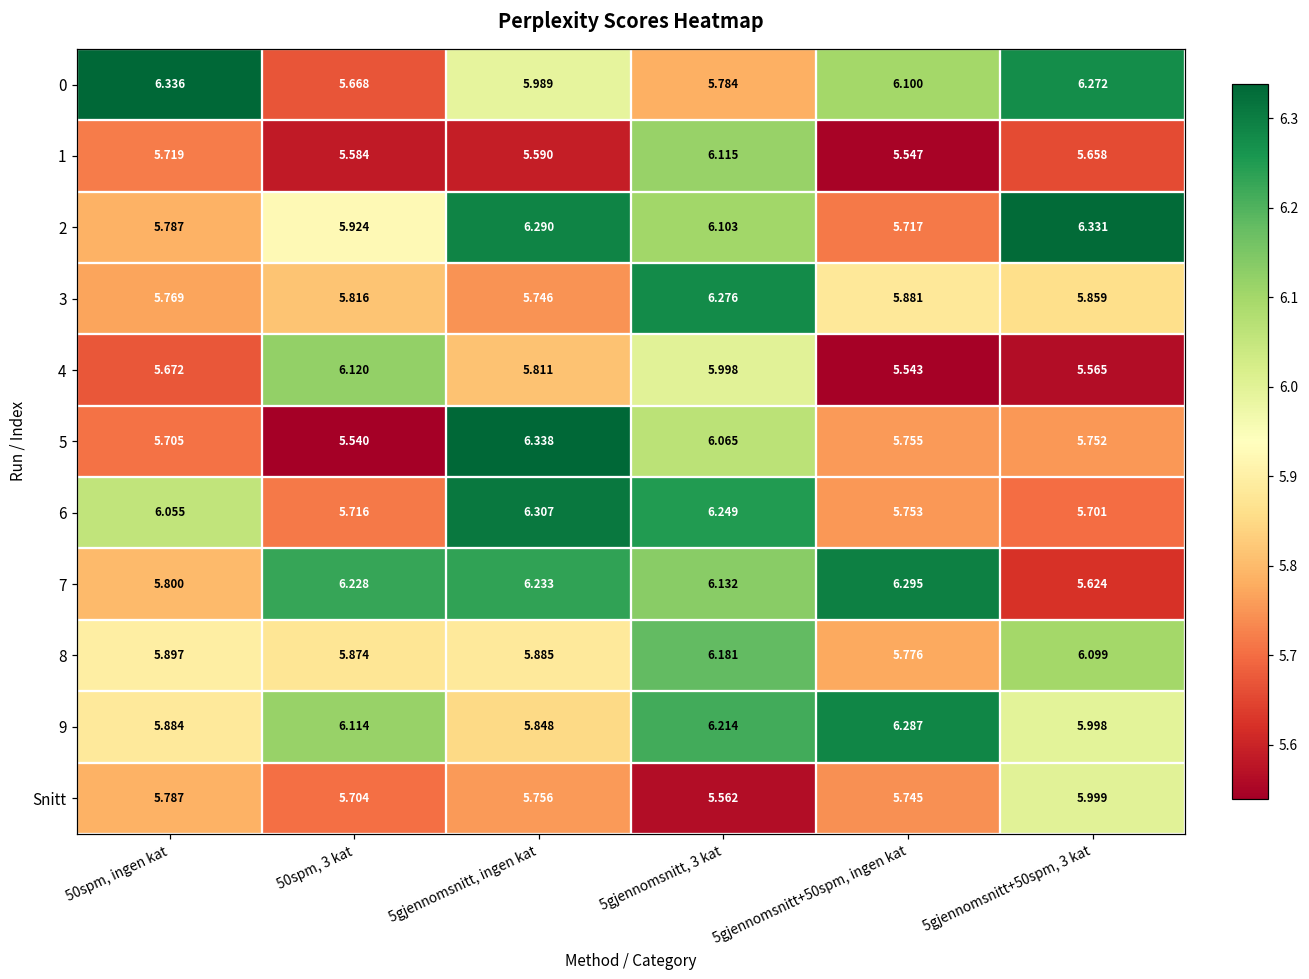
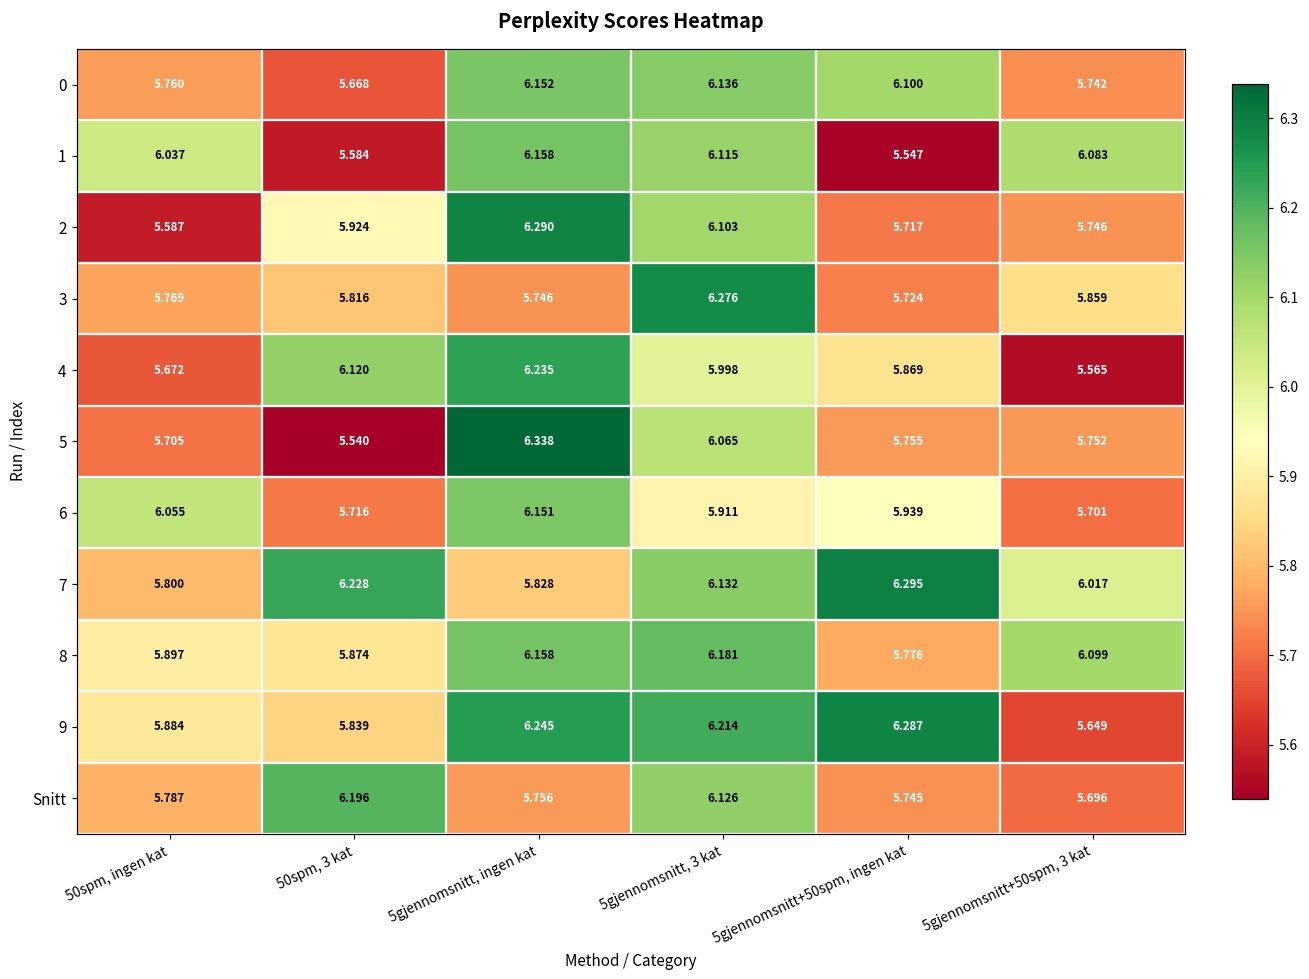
  {
    "0": {
-     "50spm, ingen kat": 6.336,
+     "50spm, ingen kat": 5.760,
      "50spm, 3 kat": 5.668,
-     "5gjennomsnitt, ingen kat": 5.989,
-     "5gjennomsnitt, 3 kat": 5.784,
+     "5gjennomsnitt, ingen kat": 6.152,
+     "5gjennomsnitt, 3 kat": 6.136,
      "5gjennomsnitt+50spm, ingen kat": 6.100,
-     "5gjennomsnitt+50spm, 3 kat": 6.272
+     "5gjennomsnitt+50spm, 3 kat": 5.742
    },
    "1": {
-     "50spm, ingen kat": 5.719,
+     "50spm, ingen kat": 6.037,
      "50spm, 3 kat": 5.584,
-     "5gjennomsnitt, ingen kat": 5.590,
+     "5gjennomsnitt, ingen kat": 6.158,
      "5gjennomsnitt, 3 kat": 6.115,
      "5gjennomsnitt+50spm, ingen kat": 5.547,
-     "5gjennomsnitt+50spm, 3 kat": 5.658
+     "5gjennomsnitt+50spm, 3 kat": 6.083
    },
    "2": {
-     "50spm, ingen kat": 5.787,
+     "50spm, ingen kat": 5.587,
      "50spm, 3 kat": 5.924,
      "5gjennomsnitt, ingen kat": 6.290,
      "5gjennomsnitt, 3 kat": 6.103,
      "5gjennomsnitt+50spm, ingen kat": 5.717,
-     "5gjennomsnitt+50spm, 3 kat": 6.331
+     "5gjennomsnitt+50spm, 3 kat": 5.746
    },
    "3": {
      "50spm, ingen kat": 5.769,
      "50spm, 3 kat": 5.816,
      "5gjennomsnitt, ingen kat": 5.746,
      "5gjennomsnitt, 3 kat": 6.276,
-     "5gjennomsnitt+50spm, ingen kat": 5.881,
+     "5gjennomsnitt+50spm, ingen kat": 5.724,
      "5gjennomsnitt+50spm, 3 kat": 5.859
    },
    "4": {
      "50spm, ingen kat": 5.672,
      "50spm, 3 kat": 6.120,
-     "5gjennomsnitt, ingen kat": 5.811,
+     "5gjennomsnitt, ingen kat": 6.235,
      "5gjennomsnitt, 3 kat": 5.998,
-     "5gjennomsnitt+50spm, ingen kat": 5.543,
+     "5gjennomsnitt+50spm, ingen kat": 5.869,
      "5gjennomsnitt+50spm, 3 kat": 5.565
    },
    "5": {
      "50spm, ingen kat": 5.705,
      "50spm, 3 kat": 5.540,
      "5gjennomsnitt, ingen kat": 6.338,
      "5gjennomsnitt, 3 kat": 6.065,
      "5gjennomsnitt+50spm, ingen kat": 5.755,
      "5gjennomsnitt+50spm, 3 kat": 5.752
    },
    "6": {
      "50spm, ingen kat": 6.055,
      "50spm, 3 kat": 5.716,
-     "5gjennomsnitt, ingen kat": 6.307,
-     "5gjennomsnitt, 3 kat": 6.249,
-     "5gjennomsnitt+50spm, ingen kat": 5.753,
+     "5gjennomsnitt, ingen kat": 6.151,
+     "5gjennomsnitt, 3 kat": 5.911,
+     "5gjennomsnitt+50spm, ingen kat": 5.939,
      "5gjennomsnitt+50spm, 3 kat": 5.701
    },
    "7": {
      "50spm, ingen kat": 5.800,
      "50spm, 3 kat": 6.228,
-     "5gjennomsnitt, ingen kat": 6.233,
+     "5gjennomsnitt, ingen kat": 5.828,
      "5gjennomsnitt, 3 kat": 6.132,
      "5gjennomsnitt+50spm, ingen kat": 6.295,
-     "5gjennomsnitt+50spm, 3 kat": 5.624
+     "5gjennomsnitt+50spm, 3 kat": 6.017
    },
    "8": {
      "50spm, ingen kat": 5.897,
      "50spm, 3 kat": 5.874,
-     "5gjennomsnitt, ingen kat": 5.885,
+     "5gjennomsnitt, ingen kat": 6.158,
      "5gjennomsnitt, 3 kat": 6.181,
      "5gjennomsnitt+50spm, ingen kat": 5.776,
      "5gjennomsnitt+50spm, 3 kat": 6.099
    },
    "9": {
      "50spm, ingen kat": 5.884,
-     "50spm, 3 kat": 6.114,
-     "5gjennomsnitt, ingen kat": 5.848,
+     "50spm, 3 kat": 5.839,
+     "5gjennomsnitt, ingen kat": 6.245,
      "5gjennomsnitt, 3 kat": 6.214,
      "5gjennomsnitt+50spm, ingen kat": 6.287,
-     "5gjennomsnitt+50spm, 3 kat": 5.998
+     "5gjennomsnitt+50spm, 3 kat": 5.649
    },
    "Snitt": {
      "50spm, ingen kat": 5.787,
-     "50spm, 3 kat": 5.704,
+     "50spm, 3 kat": 6.196,
      "5gjennomsnitt, ingen kat": 5.756,
-     "5gjennomsnitt, 3 kat": 5.562,
+     "5gjennomsnitt, 3 kat": 6.126,
      "5gjennomsnitt+50spm, ingen kat": 5.745,
-     "5gjennomsnitt+50spm, 3 kat": 5.999
+     "5gjennomsnitt+50spm, 3 kat": 5.696
    }
  }
